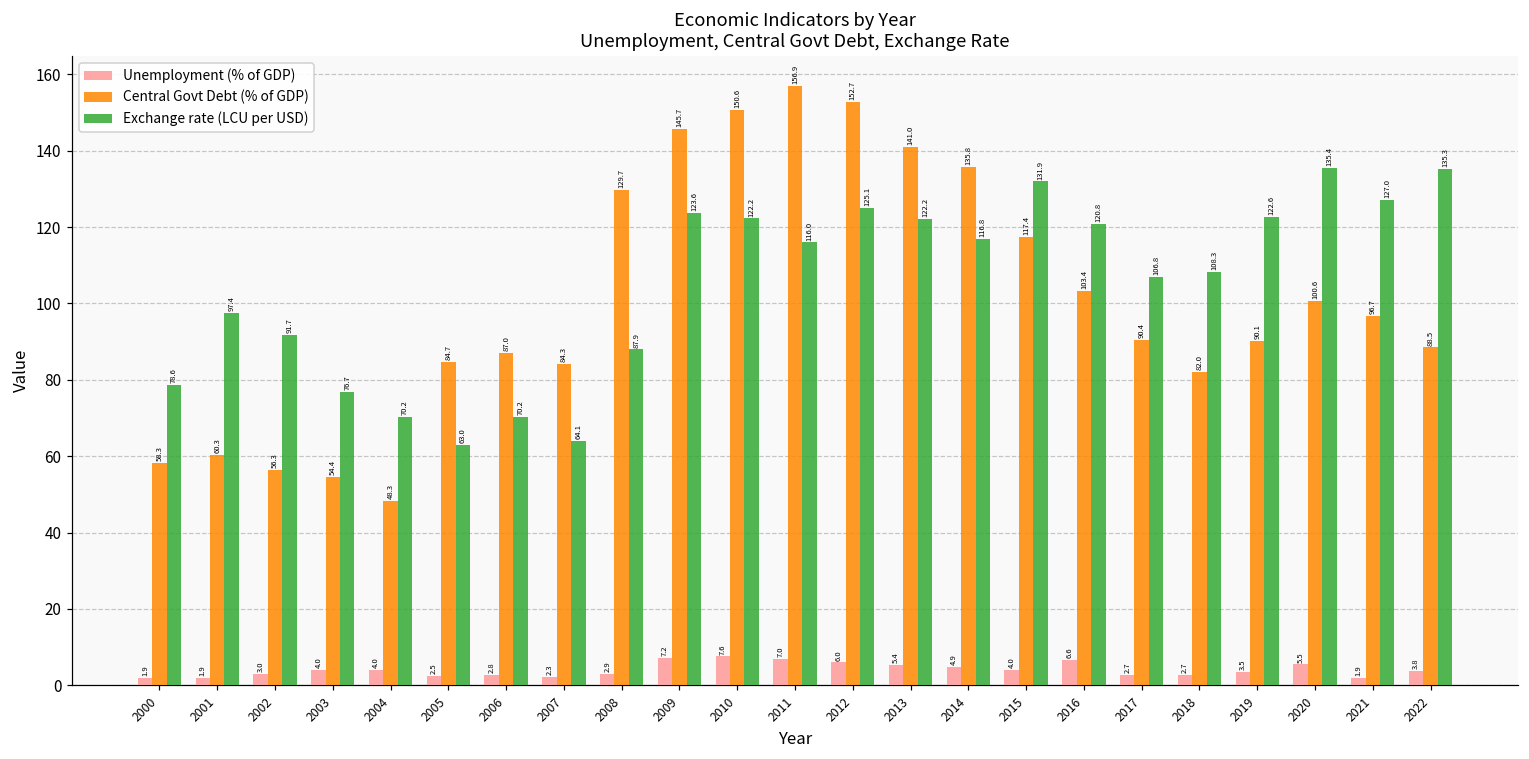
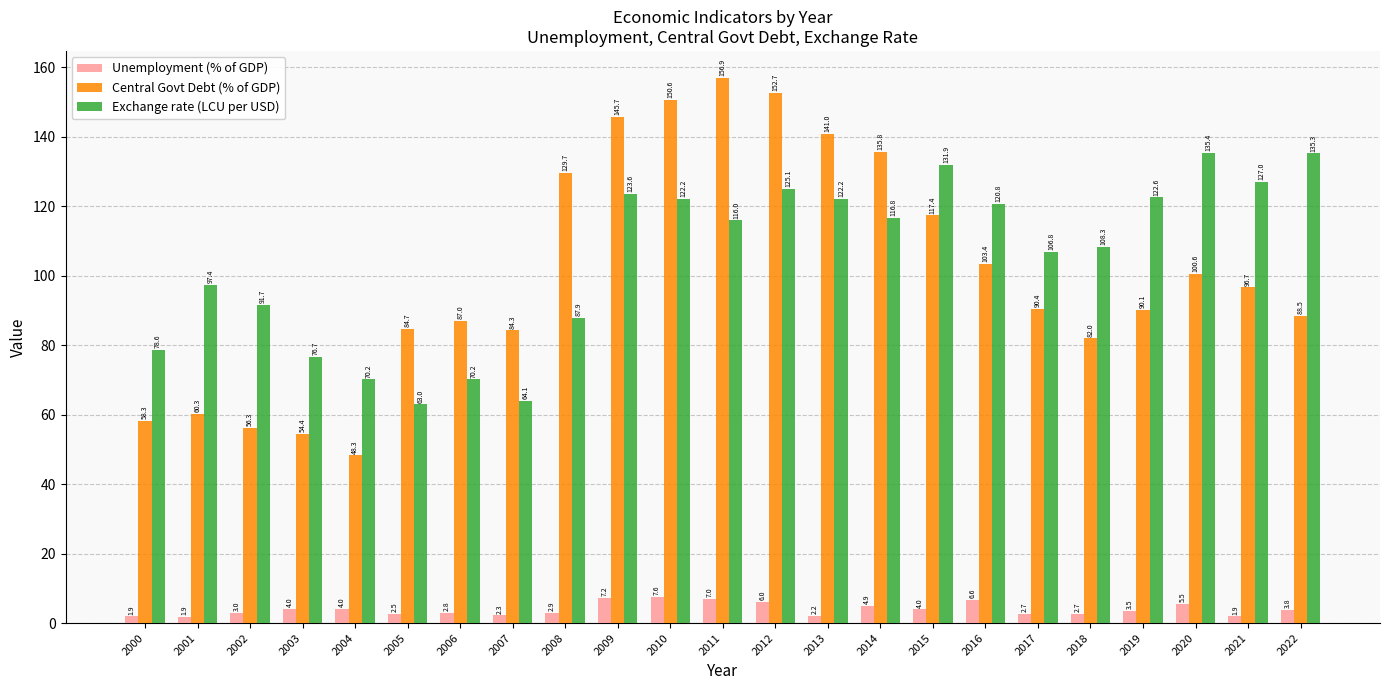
  {
    "Unemployment (% of GDP)": {
      "2000": 1.9,
      "2001": 1.9,
      "2002": 3.0,
      "2003": 4.0,
      "2004": 4.0,
      "2005": 2.5,
      "2006": 2.8,
      "2007": 2.3,
      "2008": 2.9,
      "2009": 7.2,
      "2010": 7.6,
      "2011": 7.0,
      "2012": 6.0,
-     "2013": 5.4,
+     "2013": 2.2,
      "2014": 4.9,
      "2015": 4.0,
      "2016": 6.6,
      "2017": 2.7,
      "2018": 2.7,
      "2019": 3.5,
      "2020": 5.5,
      "2021": 1.9,
      "2022": 3.8
    },
    "Central Govt Debt (% of GDP)": {
      "2000": 58.3,
      "2001": 60.3,
      "2002": 56.3,
      "2003": 54.4,
      "2004": 48.3,
      "2005": 84.7,
      "2006": 87.0,
      "2007": 84.3,
      "2008": 129.7,
      "2009": 145.7,
      "2010": 150.6,
      "2011": 156.9,
      "2012": 152.7,
      "2013": 141.0,
      "2014": 135.8,
      "2015": 117.4,
      "2016": 103.4,
      "2017": 90.4,
      "2018": 82.0,
      "2019": 90.1,
      "2020": 100.6,
      "2021": 96.7,
      "2022": 88.5
    },
    "Exchange rate (LCU per USD)": {
      "2000": 78.6,
      "2001": 97.4,
      "2002": 91.7,
      "2003": 76.7,
      "2004": 70.2,
      "2005": 63.0,
      "2006": 70.2,
      "2007": 64.1,
      "2008": 87.9,
      "2009": 123.6,
      "2010": 122.2,
      "2011": 116.0,
      "2012": 125.1,
      "2013": 122.2,
      "2014": 116.8,
      "2015": 131.9,
      "2016": 120.8,
      "2017": 106.8,
      "2018": 108.3,
      "2019": 122.6,
      "2020": 135.4,
      "2021": 127.0,
      "2022": 135.3
    }
  }
